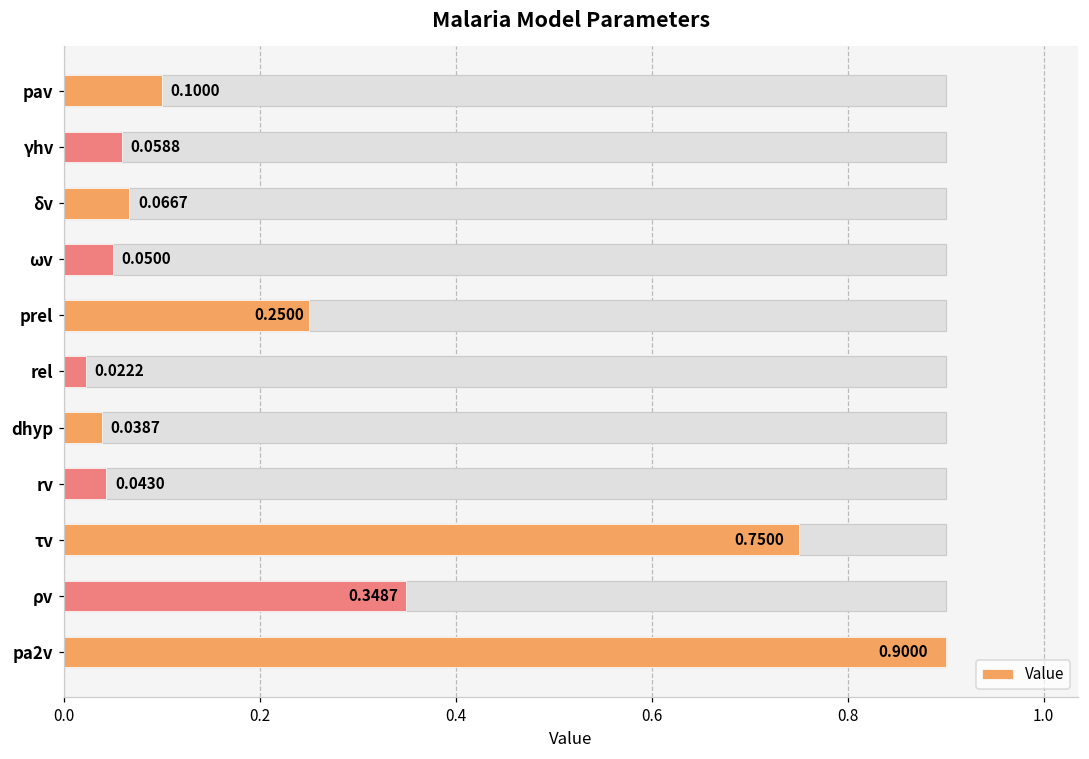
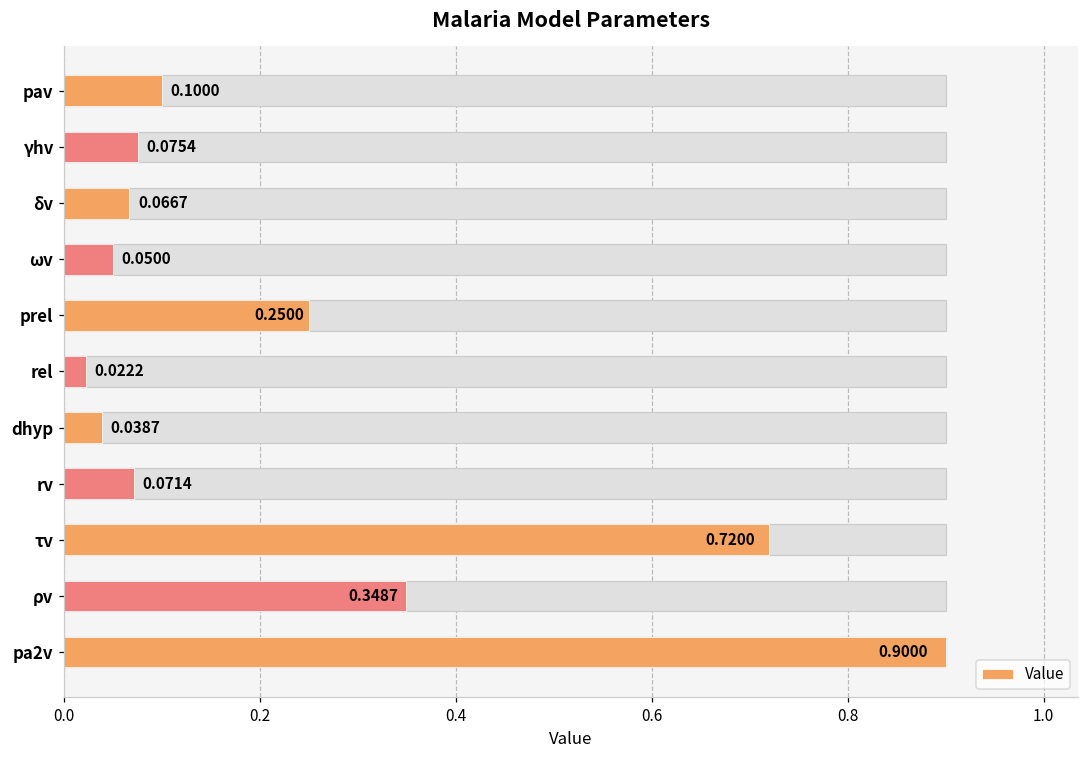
  {
    "Value": {
-     "γhv": 0.0588,
-     "rv": 0.0430,
-     "τv": 0.7500,
+     "γhv": 0.0754,
+     "rv": 0.0714,
+     "τv": 0.7200,
      "pa2v": 0.9000
    }
  }
